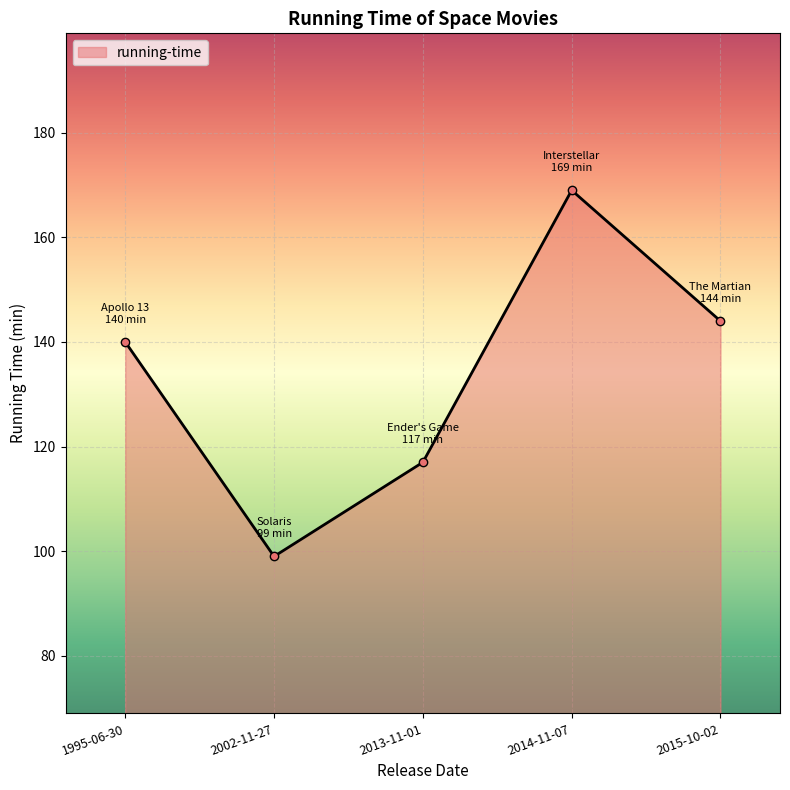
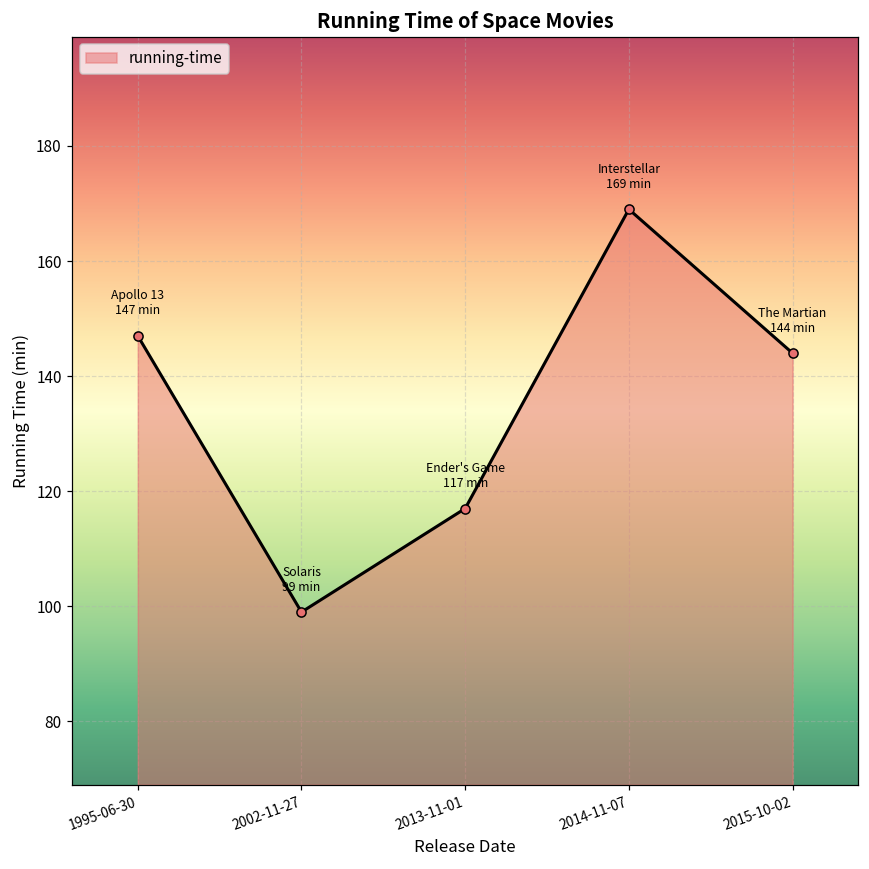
  {
-   "1995-06-30": 140,
+   "1995-06-30": 147,
    "2002-11-27": 99,
    "2013-11-01": 117,
    "2014-11-07": 169,
    "2015-10-02": 144
  }
